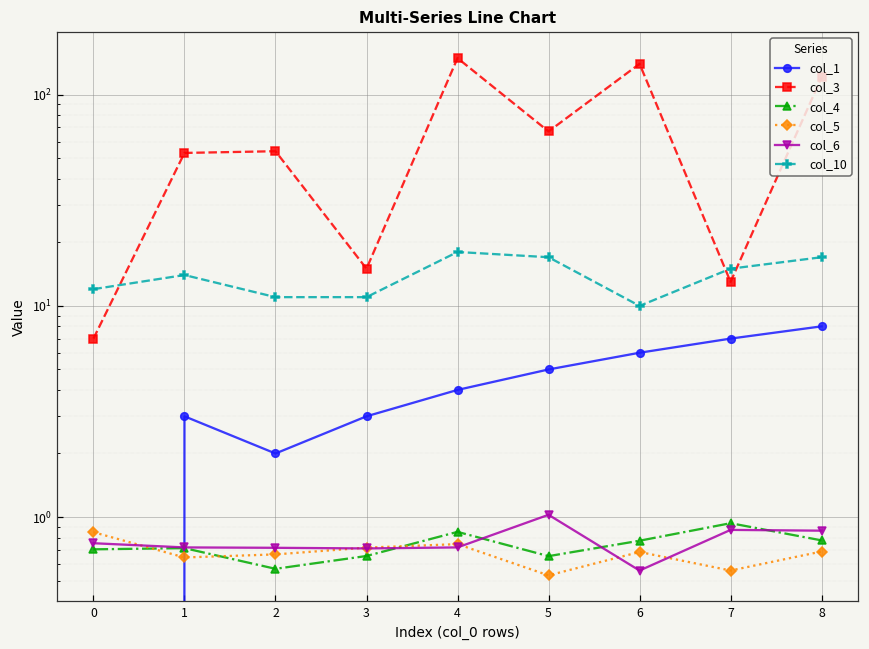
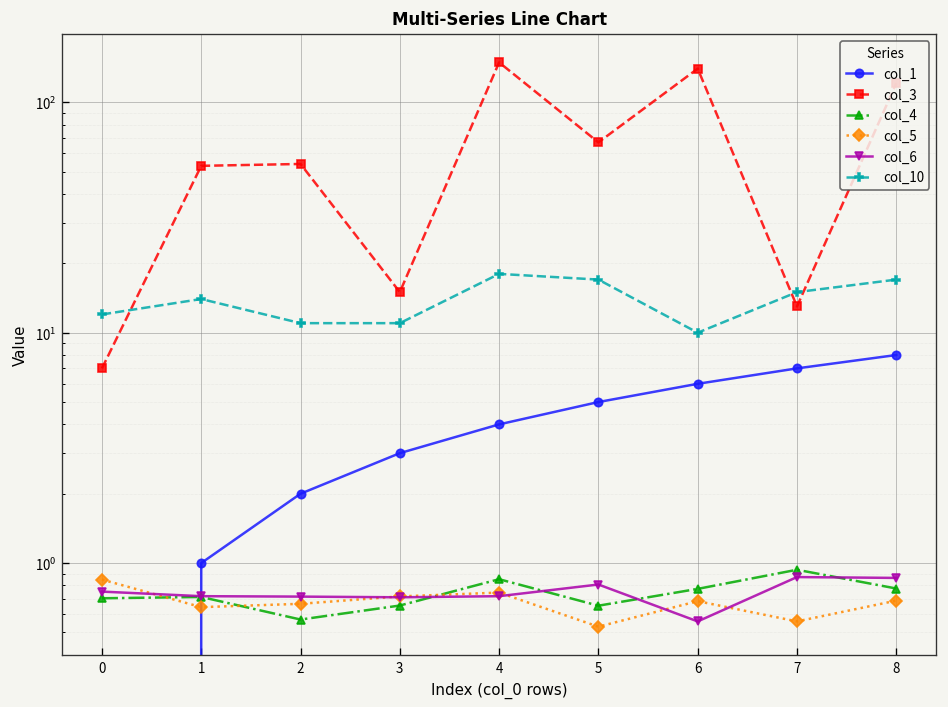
  {
    "col_1": {
-     "1": 3,
+     "1": 1,
      "2": 2,
      "3": 3,
      "4": 4,
      "5": 5,
      "6": 6,
      "7": 7,
      "8": 8
    },
    "col_3": {
      "0": 7.0,
      "1": 53,
      "2": 54,
      "3": 15,
      "4": 150,
      "5": 67,
      "6": 140,
      "7": 13
    },
    "col_4": {
      "0": 0.70,
      "2": 0.57,
      "3": 0.65,
      "4": 0.9,
      "5": 0.65,
      "6": 0.77,
      "7": 0.9,
      "8": 0.78
    },
    "col_5": {
      "0": 0.8,
      "1": 0.64,
      "2": 0.67,
      "4": 0.74,
      "5": 0.53,
      "6": 0.68,
      "7": 0.56,
      "8": 0.69
    },
    "col_6": {
      "0": 0.75,
      "2": 0.72,
      "4": 0.72,
-     "5": 1.0,
+     "5": 0.81,
      "6": 0.56,
      "7": 0.9,
      "8": 0.9
    },
    "col_10": {
      "0": 12,
      "1": 14,
      "2": 11,
      "3": 11,
      "4": 18,
      "5": 17,
      "6": 10,
      "7": 15,
      "8": 17
    }
  }
